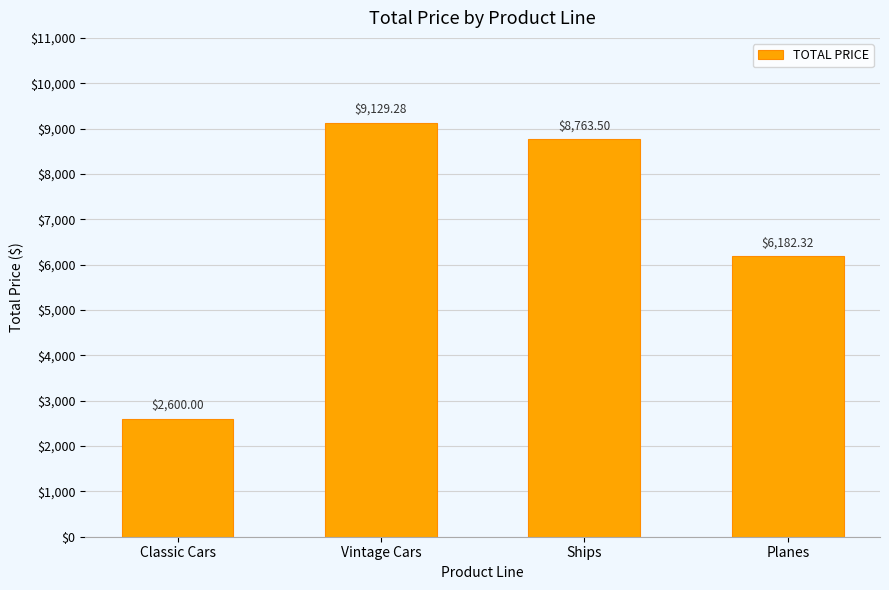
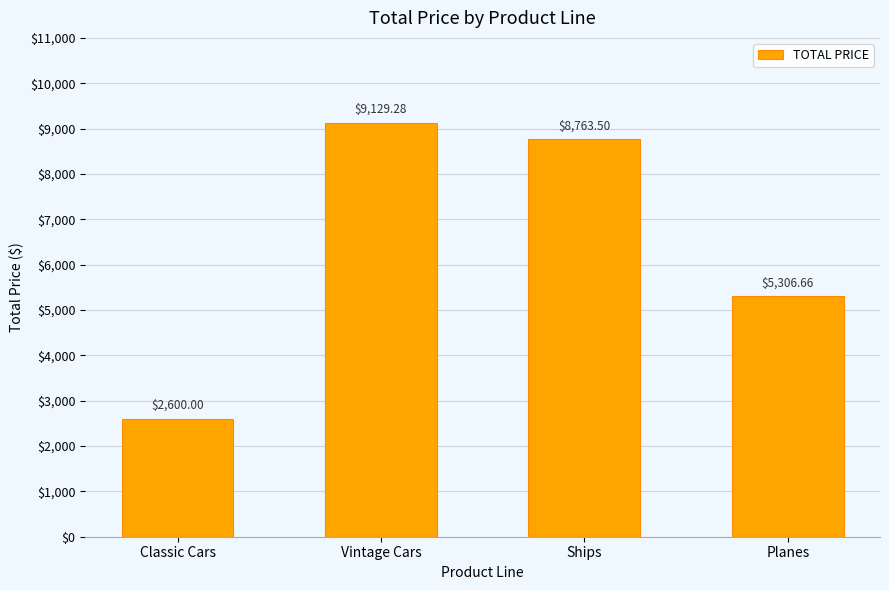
  {
    "Classic Cars": "$2,600.00",
    "Vintage Cars": "$9,129.28",
    "Ships": "$8,763.50",
-   "Planes": "$6,182.32"
+   "Planes": "$5,306.66"
  }
